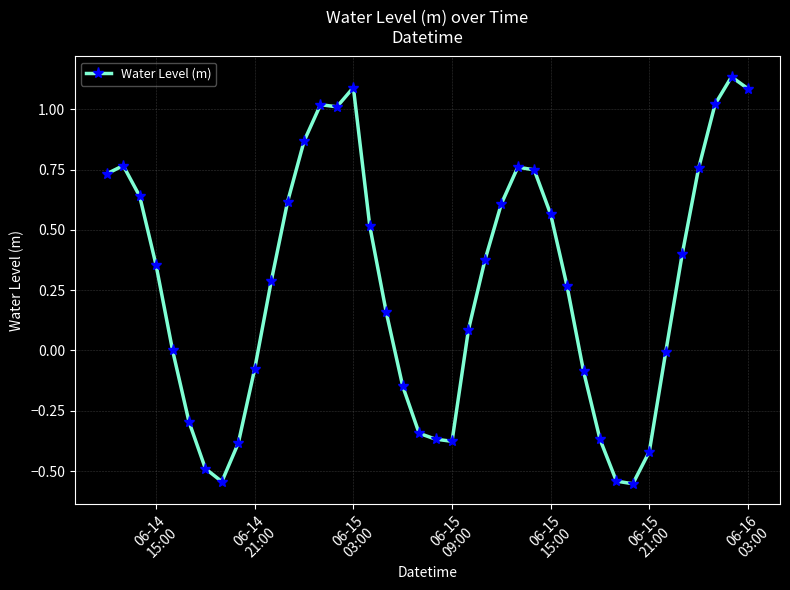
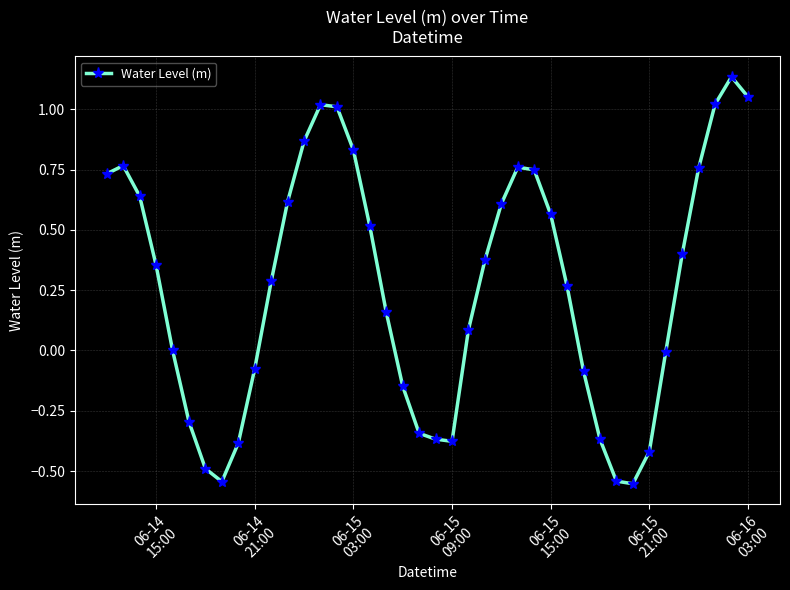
  {
    "06-14 15:00": 0.35,
    "06-14 21:00": -0.08,
-   "06-15 03:00": 1.09,
+   "06-15 03:00": 0.83,
    "06-15 09:00": -0.38,
    "06-15 15:00": 0.56,
    "06-15 21:00": -0.42,
-   "06-16 03:00": 1.08
+   "06-16 03:00": 1.05
  }
